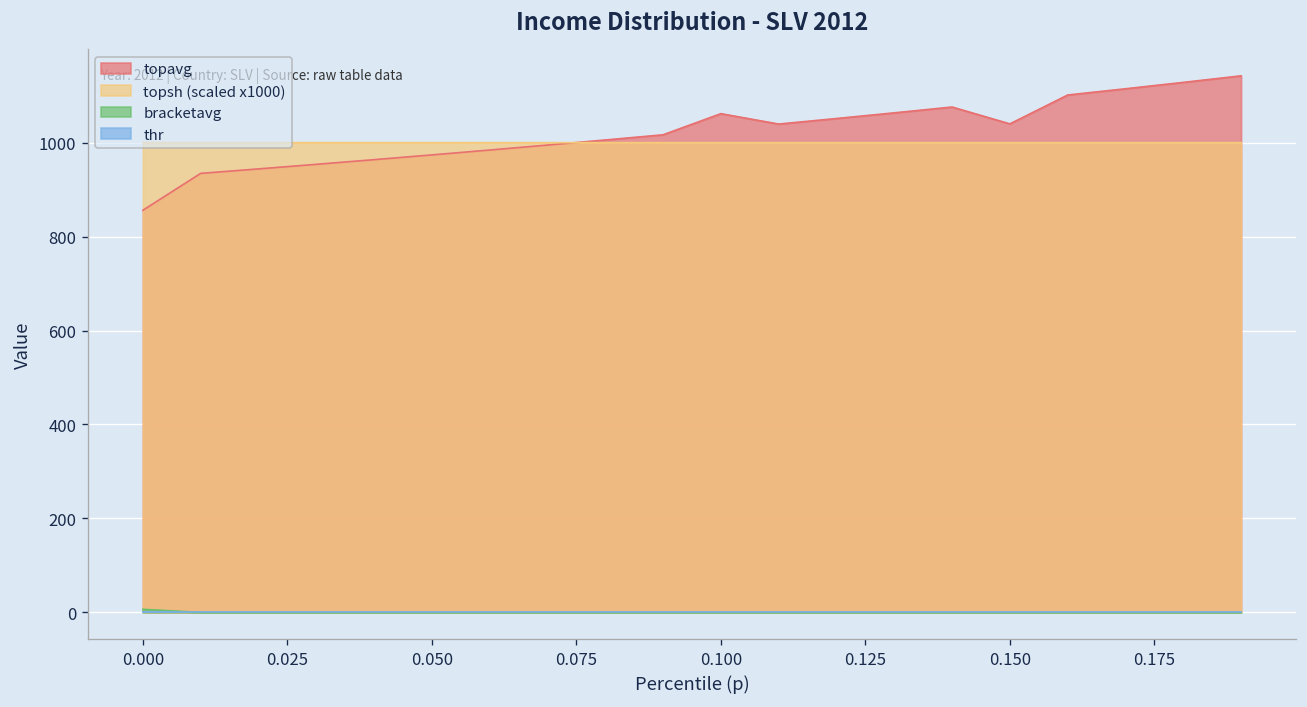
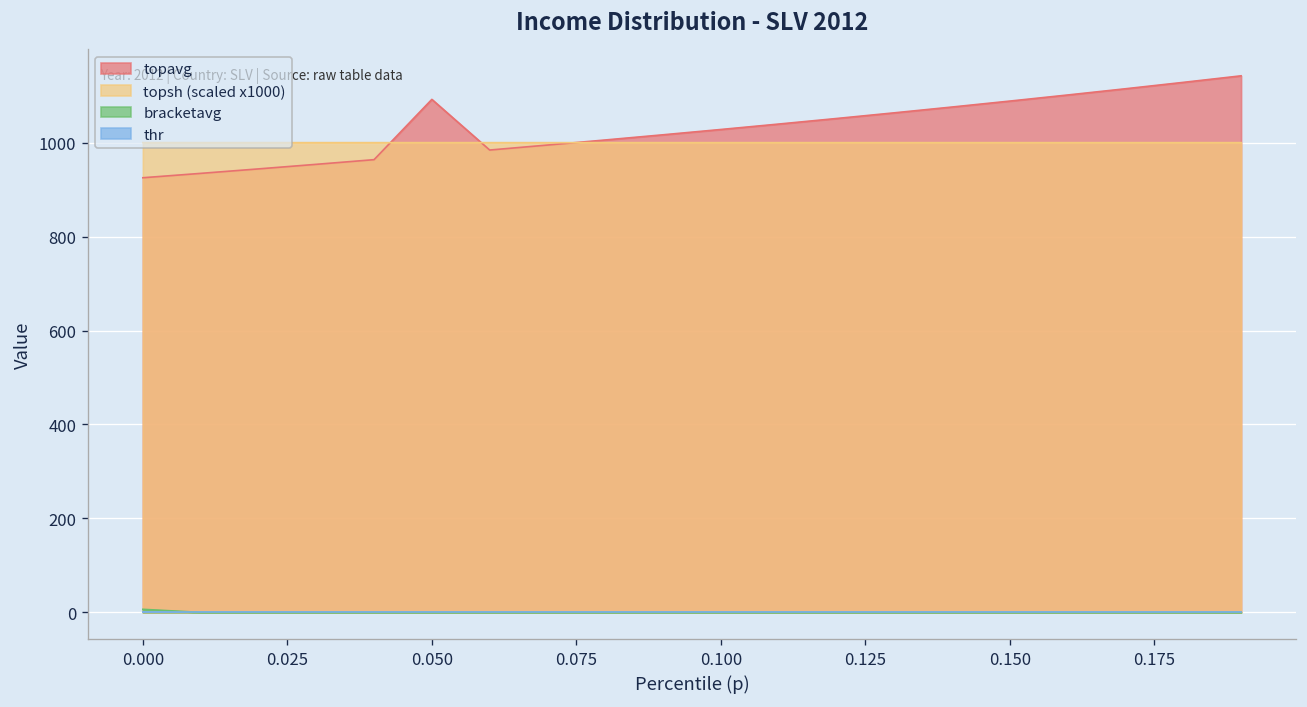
  {
    "topavg": {
-     "0.000": 860,
-     "0.050": 970,
-     "0.100": 1060,
-     "0.150": 1040
+     "0.000": 930,
+     "0.050": 1090,
+     "0.100": 1030,
+     "0.150": 1090
    },
    "topsh (scaled x1000)": {
      "0.050": 1000,
      "0.100": 1000,
      "0.150": 1000
    }
  }
